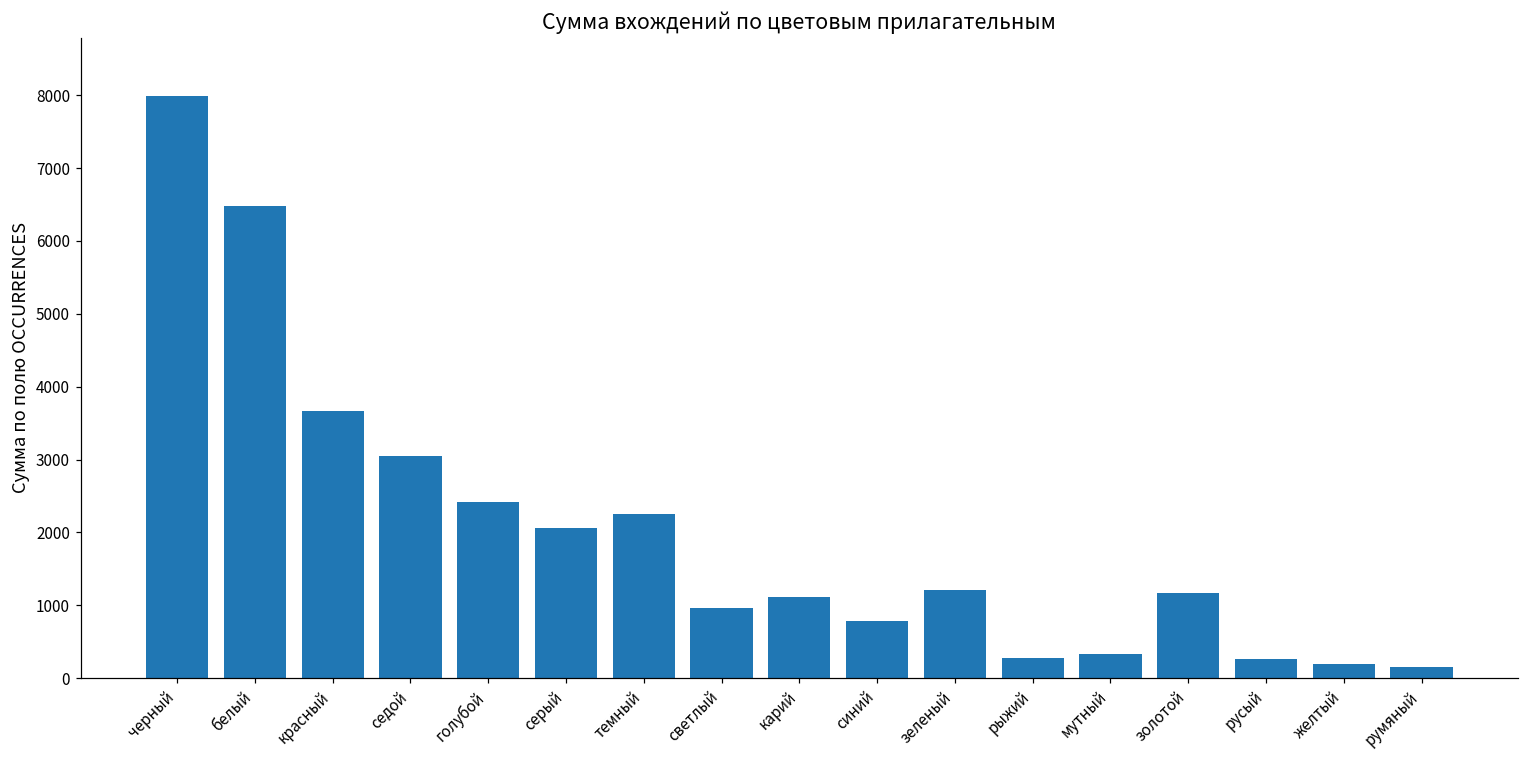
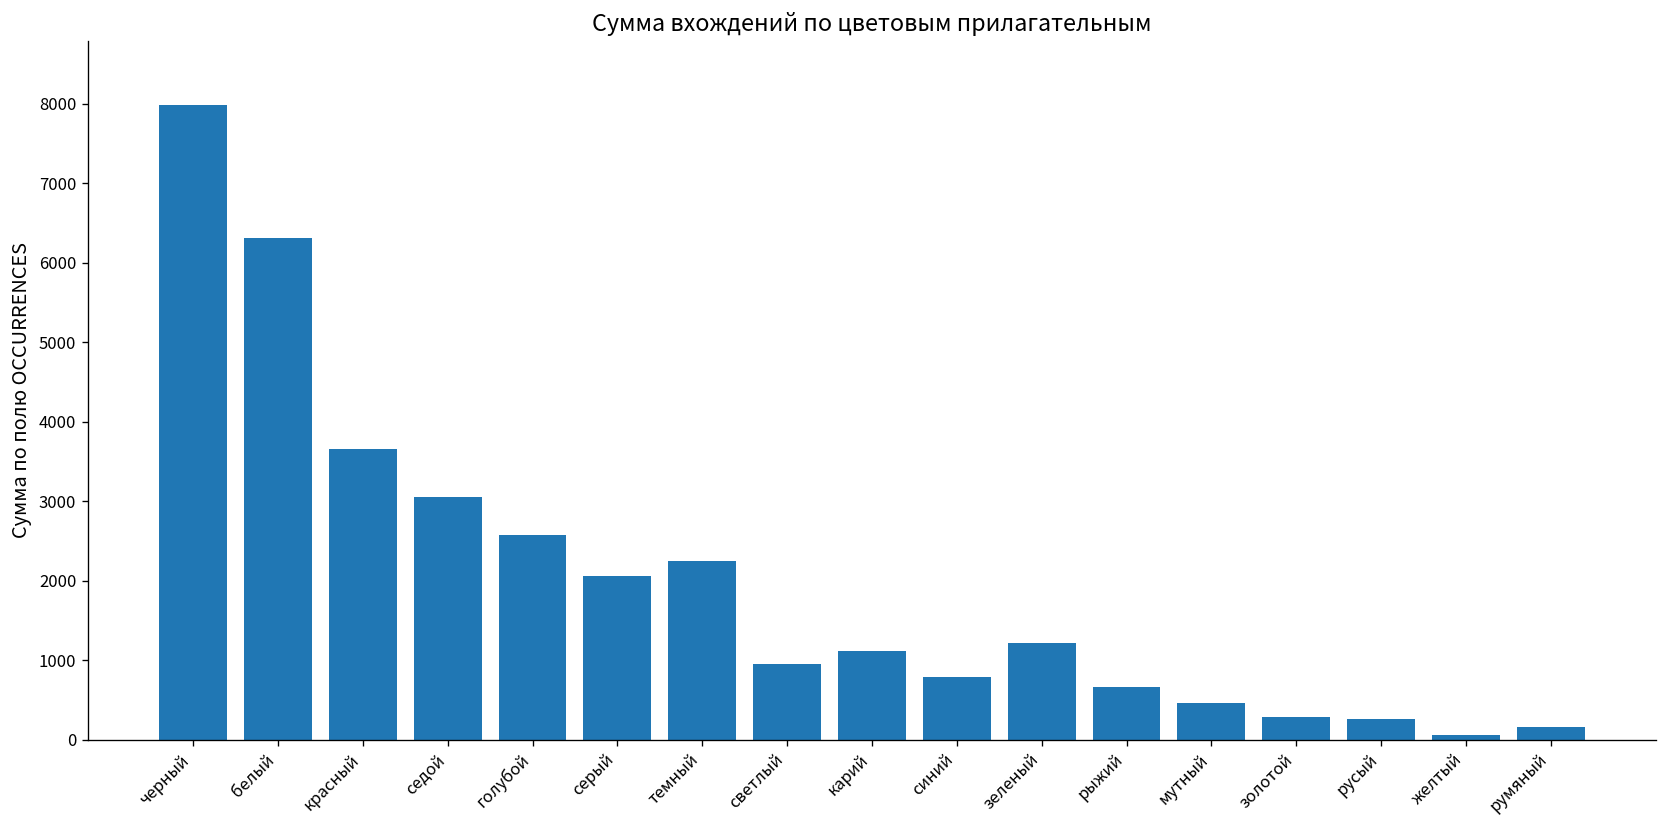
  {
    "черный": 8000,
-   "белый": 6500,
+   "белый": 6300,
    "красный": 3700,
    "седой": 3100,
-   "голубой": 2400,
+   "голубой": 2600,
    "серый": 2100,
    "темный": 2200,
    "светлый": 1000,
    "карий": 1100,
    "синий": 800,
    "зеленый": 1200,
-   "рыжий": 300,
-   "мутный": 300,
-   "золотой": 1200,
+   "рыжий": 700,
+   "мутный": 500,
+   "золотой": 300,
    "русый": 300,
-   "желтый": 200,
+   "желтый": 100,
    "румяный": 200
  }
